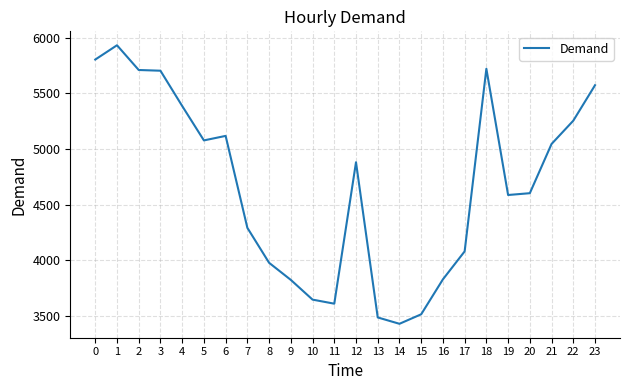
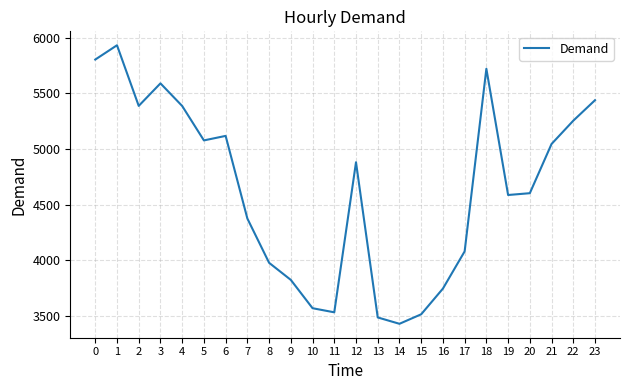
  {
    "0": 5800,
    "1": 5930,
-   "2": 5710,
-   "3": 5700,
+   "2": 5390,
+   "3": 5590,
    "4": 5390,
    "5": 5080,
    "6": 5120,
-   "7": 4290,
+   "7": 4380,
    "8": 3980,
    "9": 3830,
-   "10": 3650,
-   "11": 3610,
+   "10": 3570,
+   "11": 3530,
    "12": 4880,
    "13": 3490,
    "14": 3430,
    "15": 3520,
-   "16": 3830,
+   "16": 3750,
    "17": 4080,
    "18": 5720,
    "19": 4590,
    "20": 4600,
    "21": 5050,
    "22": 5250,
-   "23": 5570
+   "23": 5440
  }
